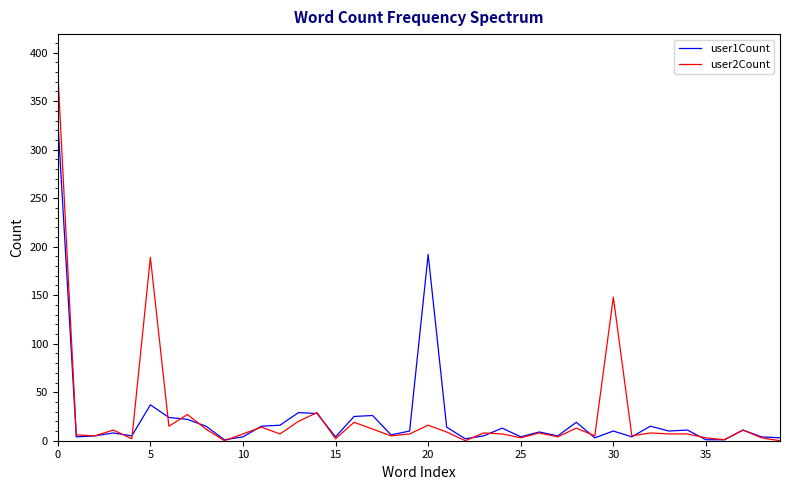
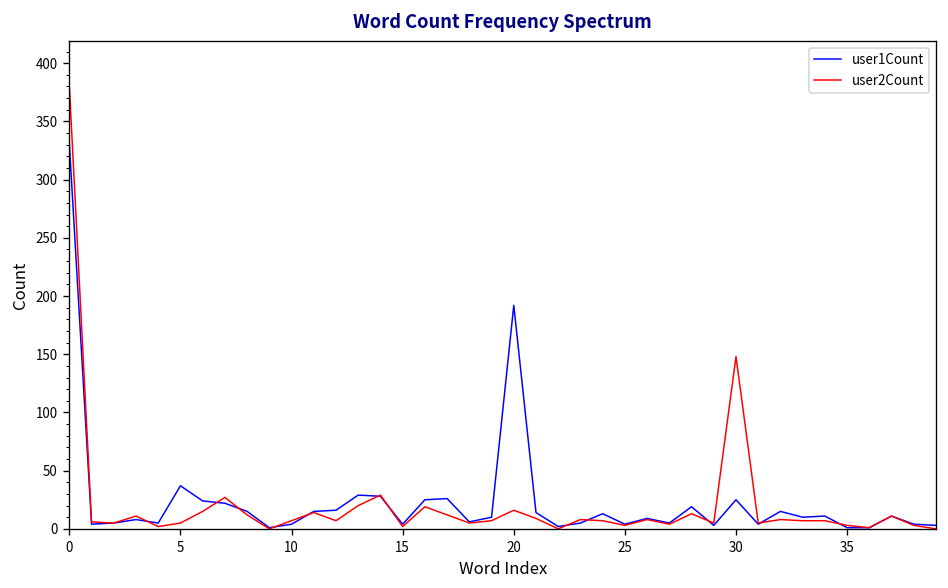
  {
    "user1Count": {
      "0": 330,
      "5": 40,
      "10": 0,
      "20": 190,
-     "30": 10
+     "30": 30
    },
    "user2Count": {
      "0": 380,
-     "5": 190,
+     "5": 10,
      "10": 10,
      "20": 20,
      "30": 150
    }
  }
